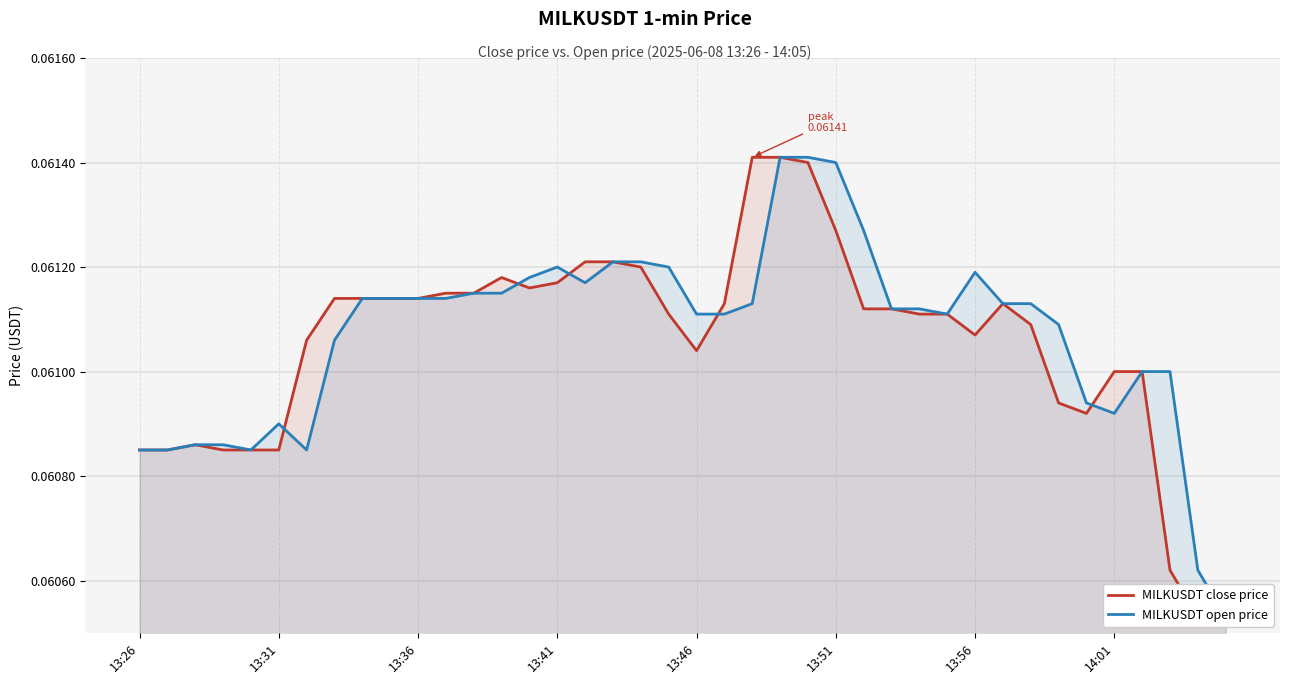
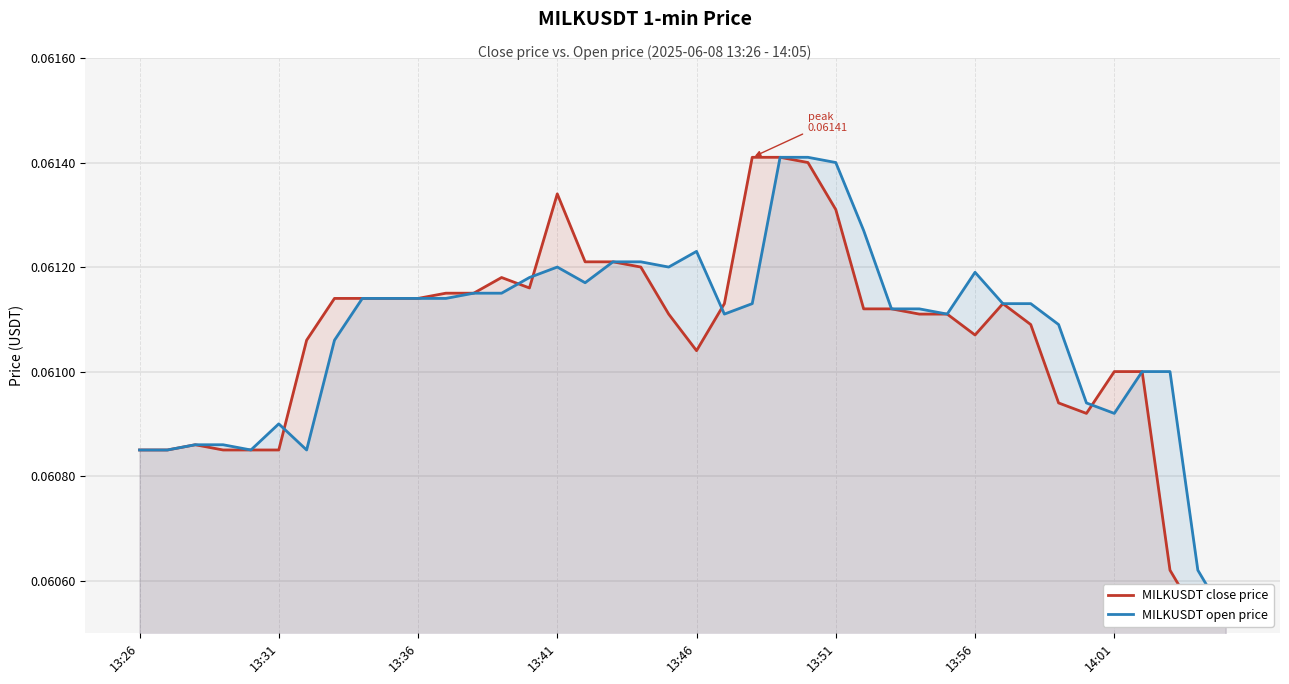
  {
    "MILKUSDT close price": {
      "13:31": 0.06085,
-     "13:41": 0.06117,
+     "13:41": 0.06134,
      "13:46": 0.06104,
-     "13:51": 0.06127,
+     "13:51": 0.06131,
      "13:56": 0.06107,
      "14:01": 0.06100
    },
    "MILKUSDT open price": {
      "13:31": 0.06090,
      "13:41": 0.06120,
-     "13:46": 0.06111,
+     "13:46": 0.06123,
      "13:51": 0.06140,
      "13:56": 0.06119,
      "14:01": 0.06092
    }
  }
